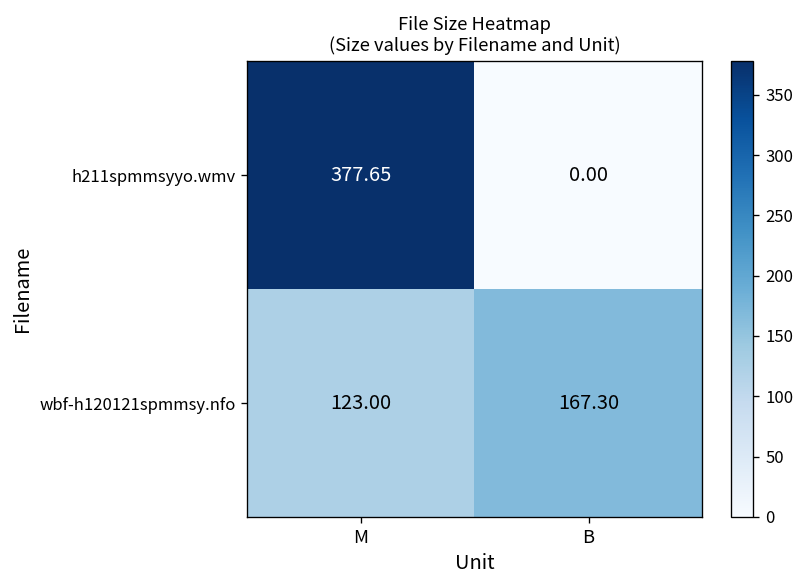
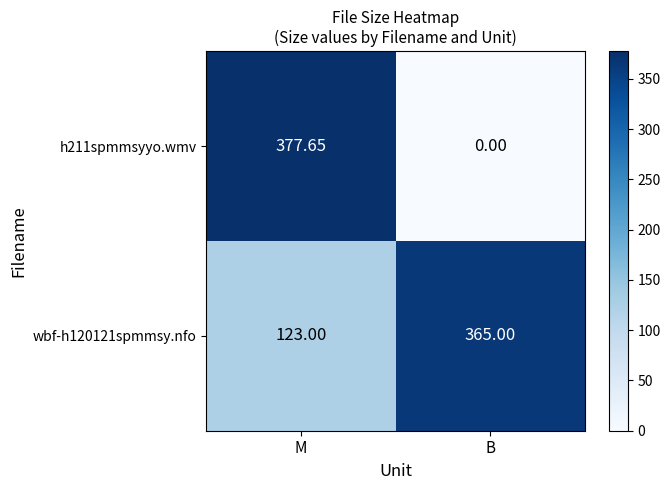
  {
    "h211spmmsyyo.wmv": {
      "M": 377.65,
      "B": 0.00
    },
    "wbf-h120121spmmsy.nfo": {
      "M": 123.00,
-     "B": 167.30
+     "B": 365.00
    }
  }
